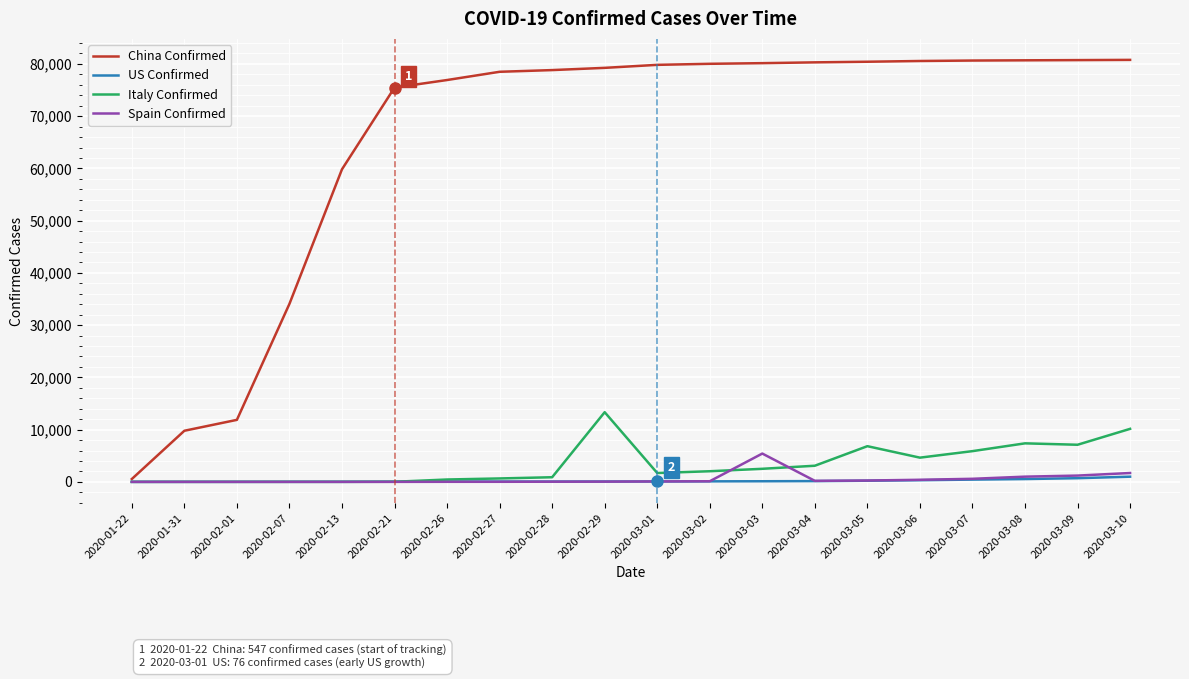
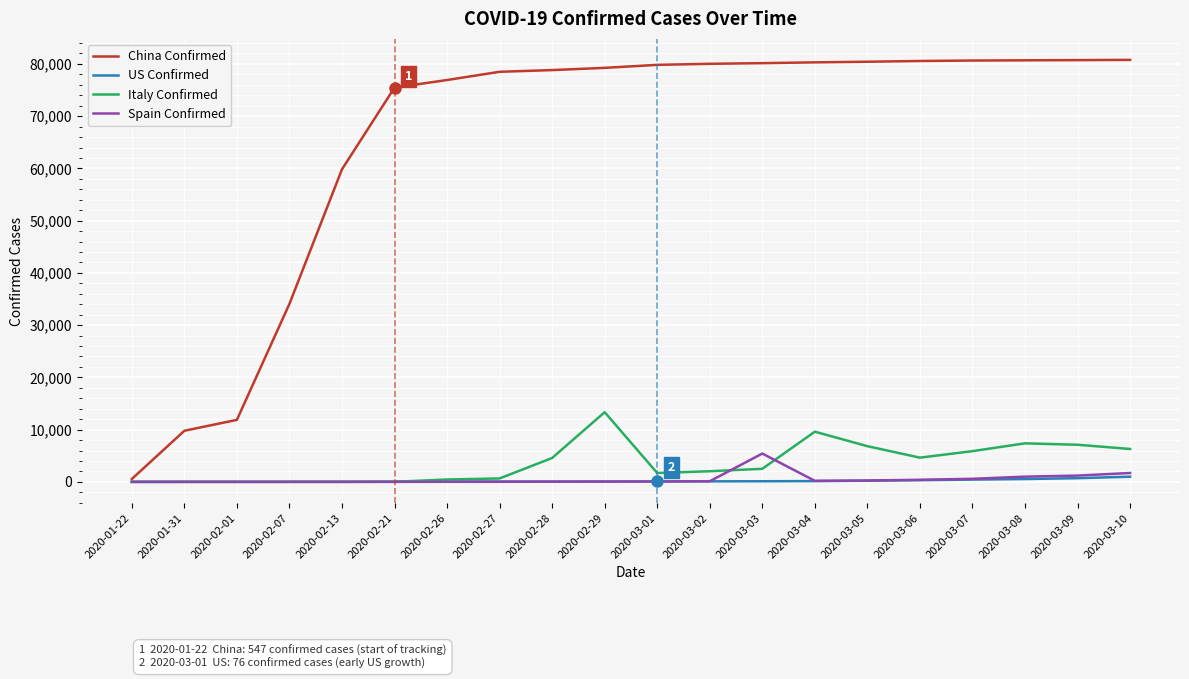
  {
    "Italy Confirmed": {
      "2020-02-27": "1,000",
-     "2020-02-28": "1,000",
+     "2020-02-28": "5,000",
      "2020-02-29": "13,000",
      "2020-03-02": "2,000",
      "2020-03-03": "3,000",
-     "2020-03-04": "3,000",
+     "2020-03-04": "10,000",
      "2020-03-05": "7,000",
      "2020-03-06": "5,000",
      "2020-03-07": "6,000",
      "2020-03-08": "7,000",
      "2020-03-09": "7,000",
-     "2020-03-10": "10,000"
+     "2020-03-10": "6,000"
    },
    "Spain Confirmed": {
      "2020-03-03": "5,000",
      "2020-03-09": "1,000",
      "2020-03-10": "2,000"
    }
  }
